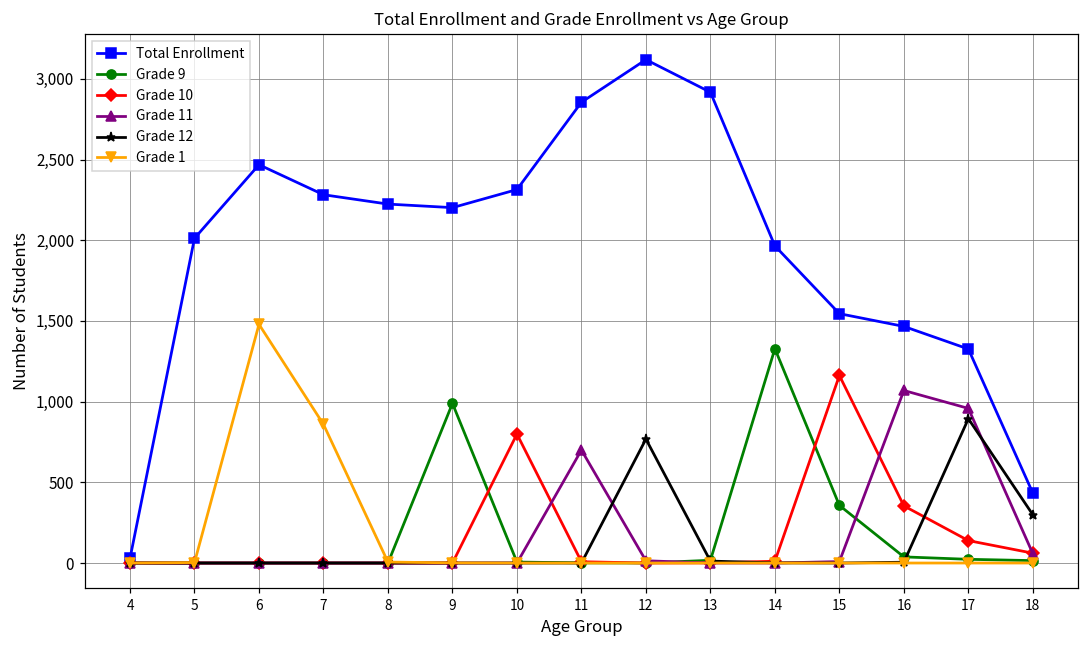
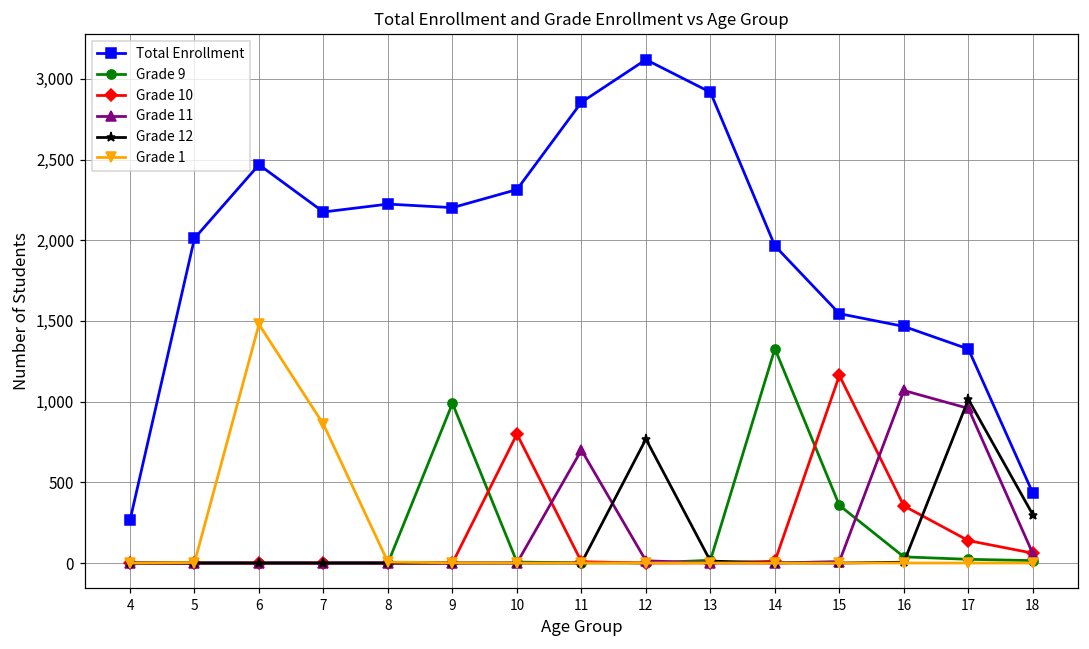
  {
    "Total Enrollment": {
-     "4": "30",
+     "4": "270",
      "5": "2,010",
      "6": "2,470",
-     "7": "2,280",
+     "7": "2,180",
      "8": "2,220",
      "9": "2,200",
      "10": "2,310",
      "11": "2,860",
      "12": "3,120",
      "13": "2,920",
      "14": "1,970",
      "15": "1,550",
      "16": "1,470",
      "17": "1,330",
      "18": "430"
    },
    "Grade 9": {
      "9": "990",
      "14": "1,330",
      "15": "360",
      "16": "40",
      "17": "20"
    },
    "Grade 10": {
      "10": "800",
      "15": "1,160",
      "16": "350",
      "17": "140"
    },
    "Grade 11": {
      "11": "700",
      "16": "1,070",
      "17": "960"
    },
    "Grade 12": {
      "12": "770",
-     "17": "890",
+     "17": "1,010",
      "18": "300"
    },
    "Grade 1": {
      "6": "1,480",
      "7": "860",
      "17": "0"
    }
  }
